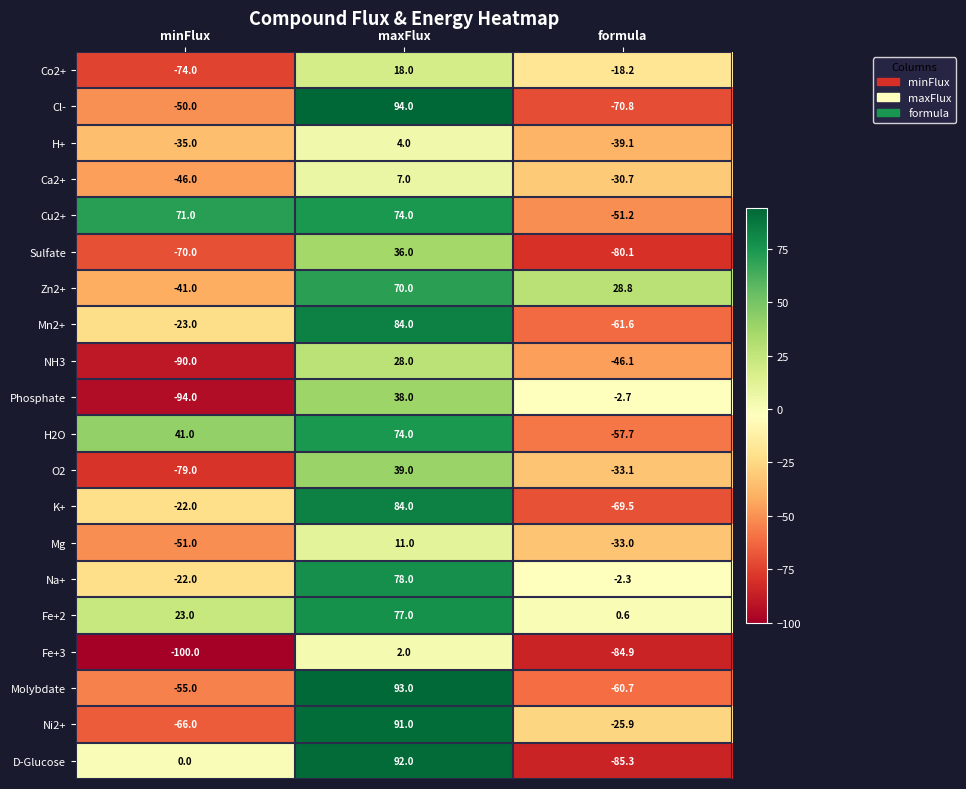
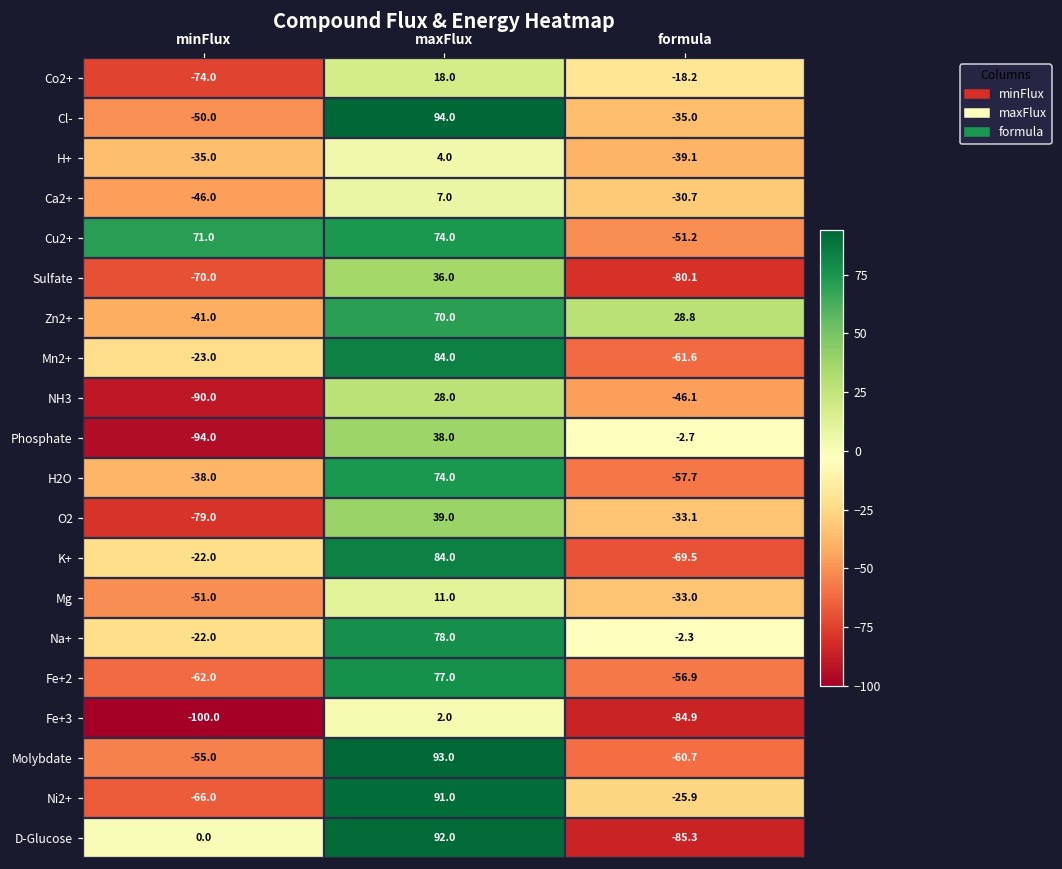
  {
    "Co2+": {
      "minFlux": -74.0,
      "maxFlux": 18.0,
      "formula": -18.2
    },
    "Cl-": {
      "minFlux": -50.0,
      "maxFlux": 94.0,
-     "formula": -70.8
+     "formula": -35.0
    },
    "H+": {
      "minFlux": -35.0,
      "maxFlux": 4.0,
      "formula": -39.1
    },
    "Ca2+": {
      "minFlux": -46.0,
      "maxFlux": 7.0,
      "formula": -30.7
    },
    "Cu2+": {
      "minFlux": 71.0,
      "maxFlux": 74.0,
      "formula": -51.2
    },
    "Sulfate": {
      "minFlux": -70.0,
      "maxFlux": 36.0,
      "formula": -80.1
    },
    "Zn2+": {
      "minFlux": -41.0,
      "maxFlux": 70.0,
      "formula": 28.8
    },
    "Mn2+": {
      "minFlux": -23.0,
      "maxFlux": 84.0,
      "formula": -61.6
    },
    "NH3": {
      "minFlux": -90.0,
      "maxFlux": 28.0,
      "formula": -46.1
    },
    "Phosphate": {
      "minFlux": -94.0,
      "maxFlux": 38.0,
      "formula": -2.7
    },
    "H2O": {
-     "minFlux": 41.0,
+     "minFlux": -38.0,
      "maxFlux": 74.0,
      "formula": -57.7
    },
    "O2": {
      "minFlux": -79.0,
      "maxFlux": 39.0,
      "formula": -33.1
    },
    "K+": {
      "minFlux": -22.0,
      "maxFlux": 84.0,
      "formula": -69.5
    },
    "Mg": {
      "minFlux": -51.0,
      "maxFlux": 11.0,
      "formula": -33.0
    },
    "Na+": {
      "minFlux": -22.0,
      "maxFlux": 78.0,
      "formula": -2.3
    },
    "Fe+2": {
-     "minFlux": 23.0,
+     "minFlux": -62.0,
      "maxFlux": 77.0,
-     "formula": 0.6
+     "formula": -56.9
    },
    "Fe+3": {
      "minFlux": -100.0,
      "maxFlux": 2.0,
      "formula": -84.9
    },
    "Molybdate": {
      "minFlux": -55.0,
      "maxFlux": 93.0,
      "formula": -60.7
    },
    "Ni2+": {
      "minFlux": -66.0,
      "maxFlux": 91.0,
      "formula": -25.9
    },
    "D-Glucose": {
      "minFlux": 0.0,
      "maxFlux": 92.0,
      "formula": -85.3
    }
  }
